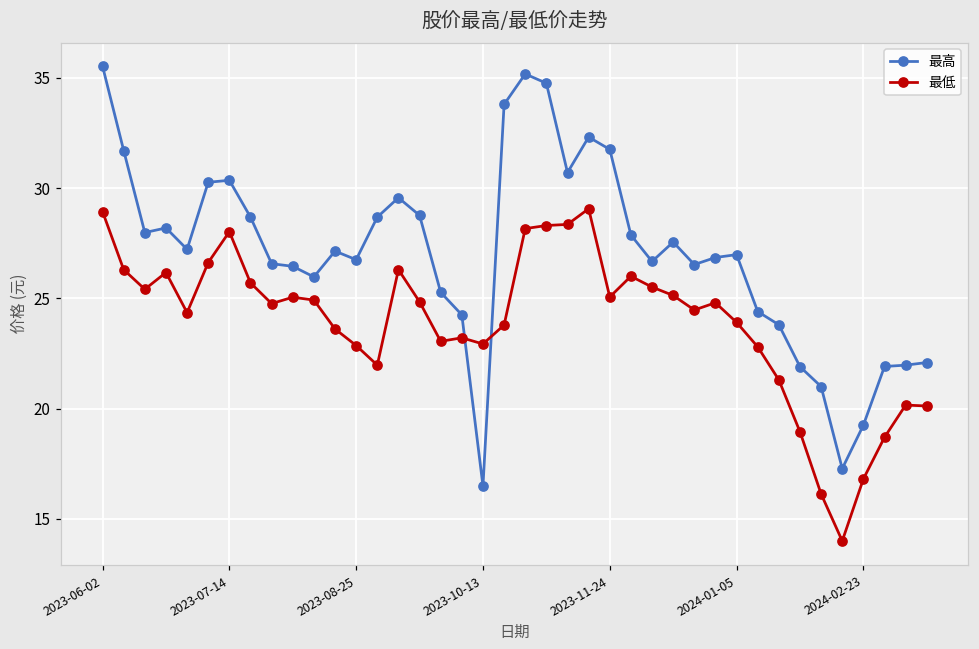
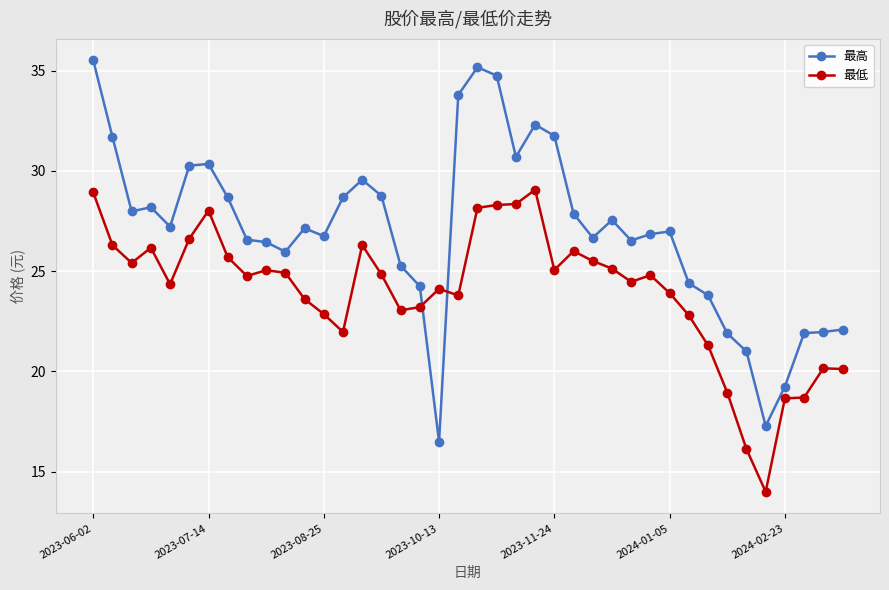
  {
    "最高": {
      "2023-06-02": 35.5,
      "2023-07-14": 30.4,
      "2023-08-25": 26.8,
      "2023-10-13": 16.5,
      "2023-11-24": 31.8,
      "2024-01-05": 27.0,
      "2024-02-23": 19.3
    },
    "最低": {
      "2023-06-02": 28.9,
      "2023-07-14": 28.0,
      "2023-08-25": 22.9,
-     "2023-10-13": 22.9,
+     "2023-10-13": 24.1,
      "2023-11-24": 25.1,
      "2024-01-05": 23.9,
-     "2024-02-23": 16.8
+     "2024-02-23": 18.7
    }
  }
